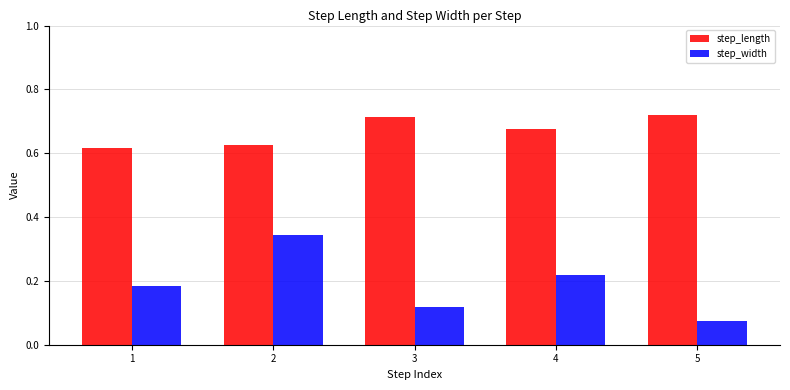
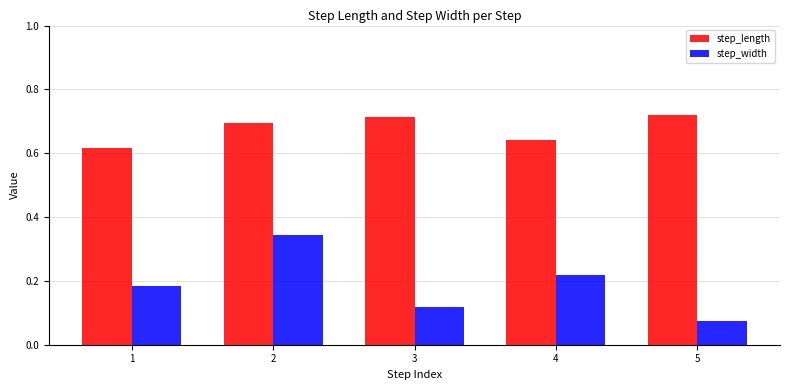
  {
    "step_length": {
      "1": 0.62,
-     "2": 0.63,
+     "2": 0.70,
      "3": 0.71,
-     "4": 0.68,
+     "4": 0.64,
      "5": 0.72
    },
    "step_width": {
      "1": 0.18,
      "2": 0.34,
      "3": 0.12,
      "4": 0.22,
      "5": 0.07
    }
  }
